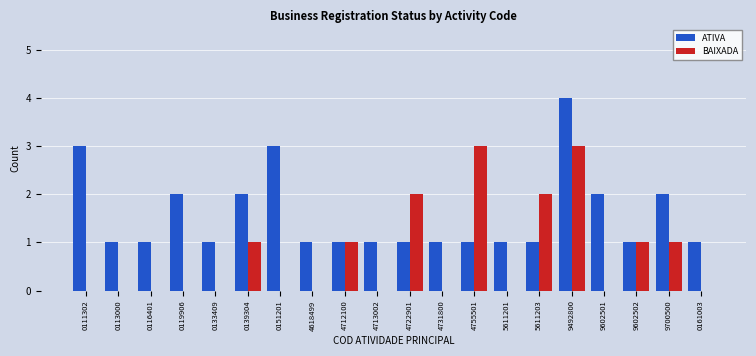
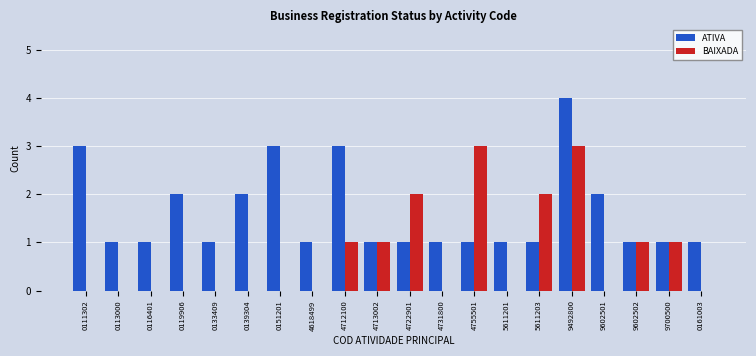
  {
    "ATIVA": {
      "0111302": 3,
      "0113000": 1,
      "0116401": 1,
      "0119906": 2,
      "0133409": 1,
      "0139304": 2,
      "0151201": 3,
      "4618499": 1,
-     "4712100": 1,
+     "4712100": 3,
      "4713002": 1,
      "4722901": 1,
      "4731800": 1,
      "4755501": 1,
      "5611201": 1,
      "5611203": 1,
      "9492800": 4,
      "9602501": 2,
      "9602502": 1,
-     "9700500": 2,
+     "9700500": 1,
      "0161003": 1
    },
    "BAIXADA": {
      "0111302": 0,
      "0113000": 0,
      "0116401": 0,
      "0119906": 0,
      "0133409": 0,
-     "0139304": 1,
+     "0139304": 0,
      "0151201": 0,
      "4618499": 0,
      "4712100": 1,
-     "4713002": 0,
+     "4713002": 1,
      "4722901": 2,
      "4731800": 0,
      "4755501": 3,
      "5611201": 0,
      "5611203": 2,
      "9492800": 3,
      "9602501": 0,
      "9602502": 1,
      "9700500": 1,
      "0161003": 0
    }
  }
